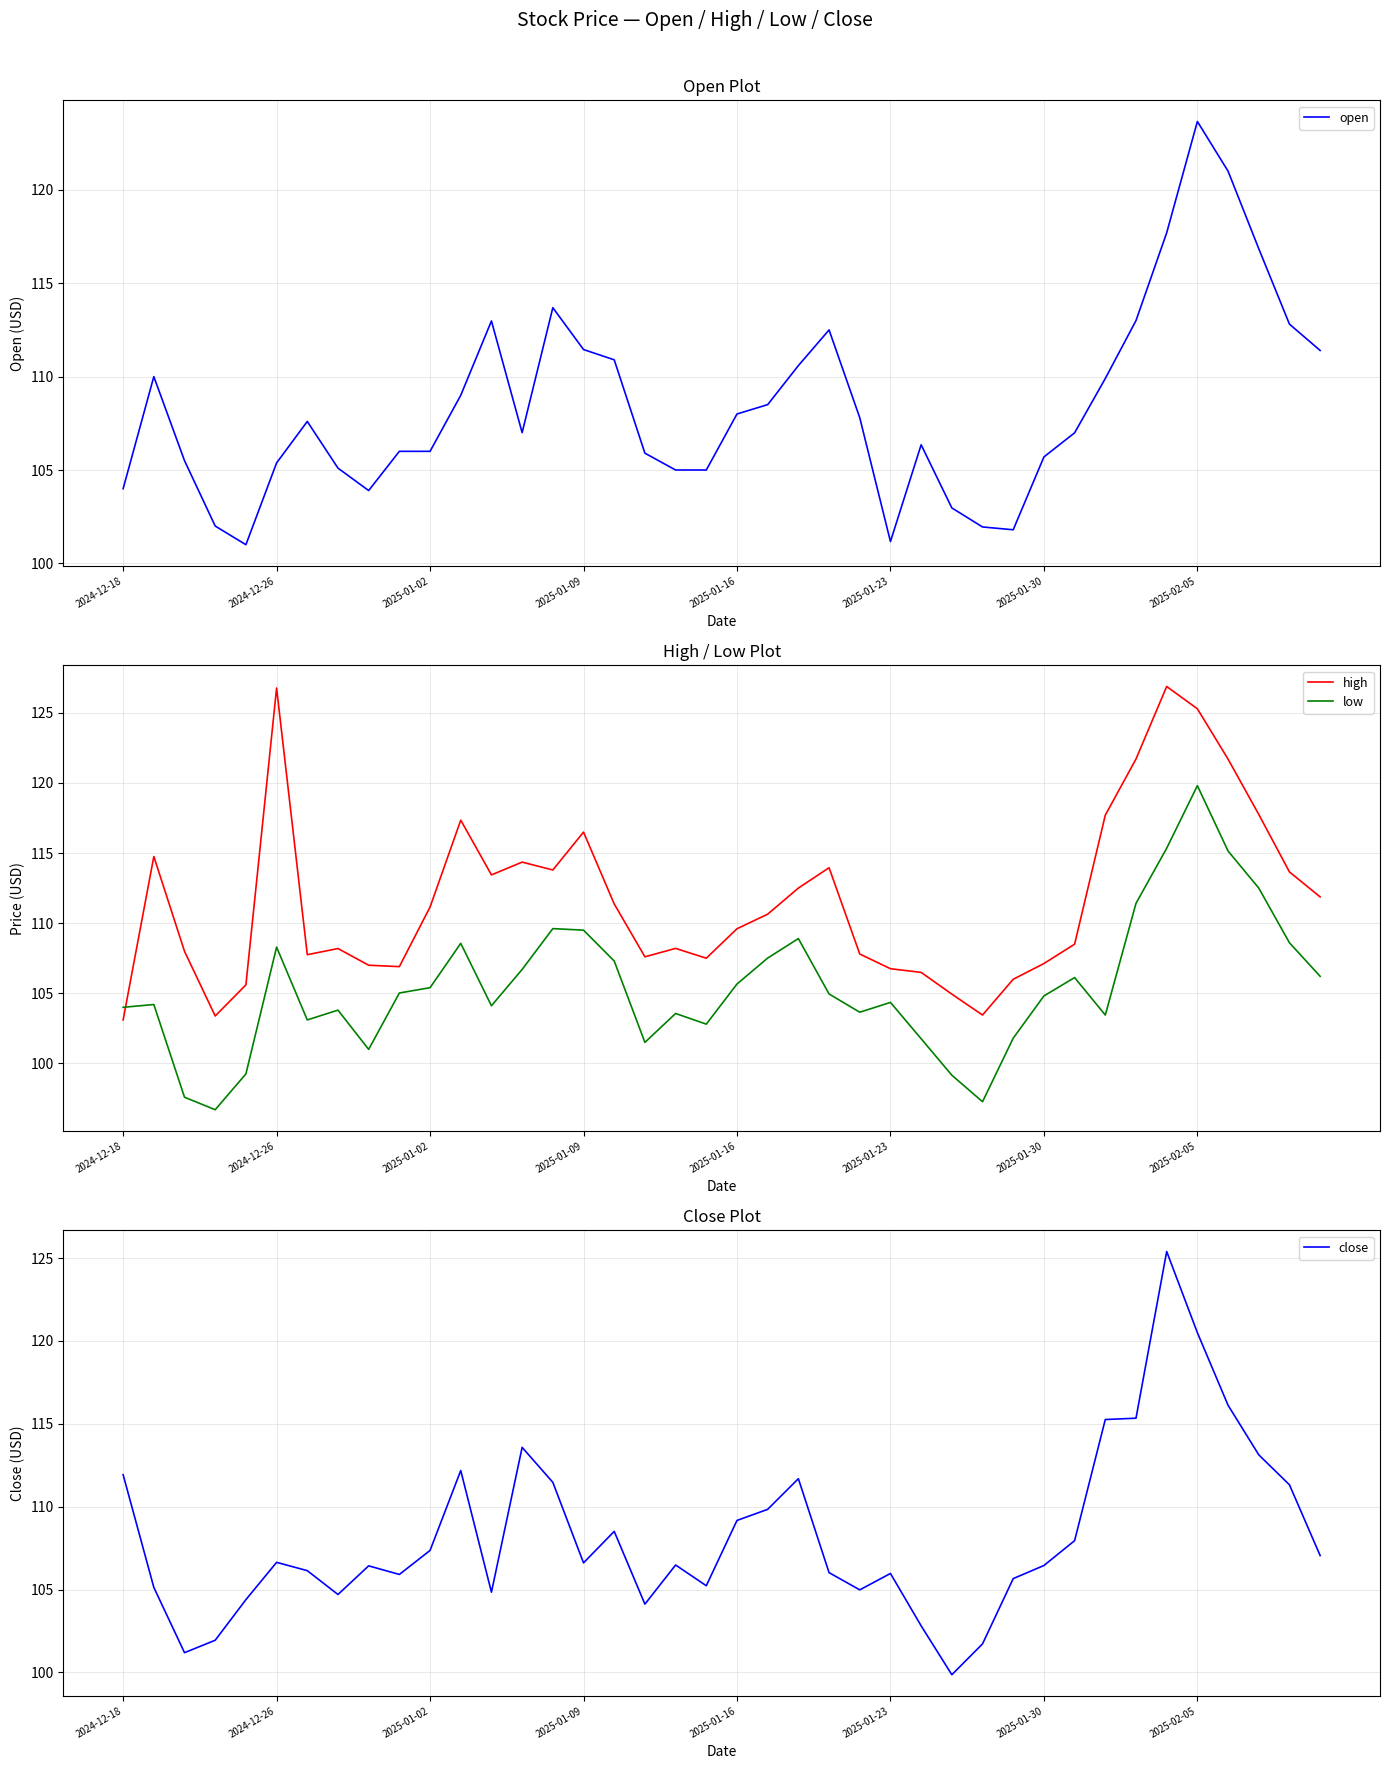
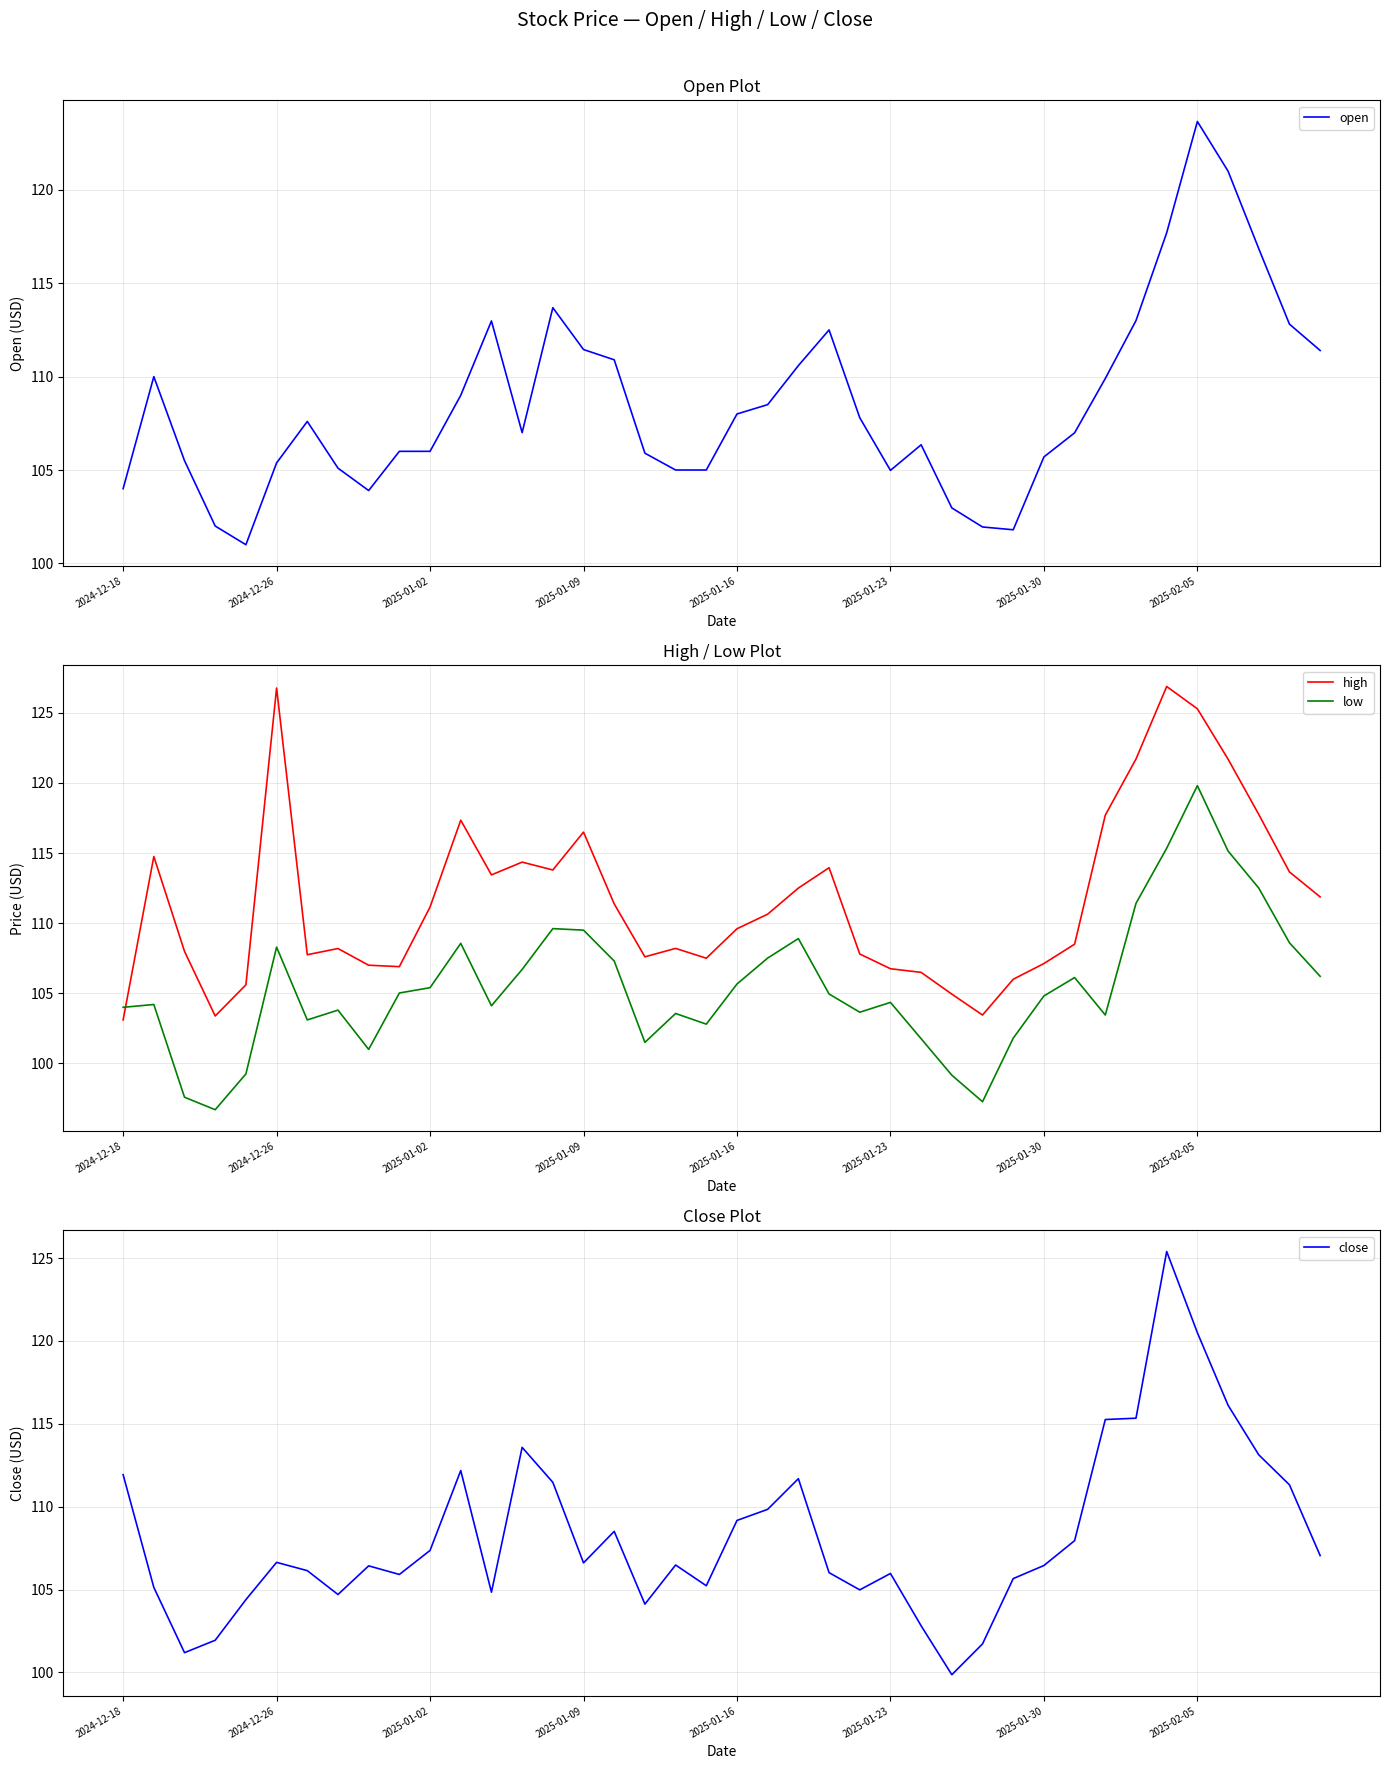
  {
    "Open Plot": {
      "2024-12-18": 104.0,
      "2024-12-26": 105.4,
      "2025-01-02": 106.0,
      "2025-01-09": 111.5,
      "2025-01-16": 108.0,
-     "2025-01-23": 101.2,
+     "2025-01-23": 105.0,
      "2025-01-30": 105.7,
      "2025-02-05": 123.7
    },
    "High / Low Plot": {
      "high": {
        "2024-12-18": 103.1,
        "2024-12-26": 126.8,
        "2025-01-02": 111.2,
        "2025-01-09": 116.5,
        "2025-01-16": 109.6,
        "2025-01-23": 106.8,
        "2025-01-30": 107.1,
        "2025-02-05": 125.3
      },
      "low": {
        "2024-12-18": 104.0,
        "2024-12-26": 108.3,
        "2025-01-02": 105.4,
        "2025-01-09": 109.5,
        "2025-01-16": 105.7,
        "2025-01-23": 104.4,
        "2025-01-30": 104.8,
        "2025-02-05": 119.8
      }
    },
    "Close Plot": {
      "2024-12-18": 111.9,
      "2024-12-26": 106.6,
      "2025-01-02": 107.4,
      "2025-01-09": 106.6,
      "2025-01-16": 109.2,
      "2025-01-23": 106.0,
      "2025-01-30": 106.5,
      "2025-02-05": 120.5
    }
  }
